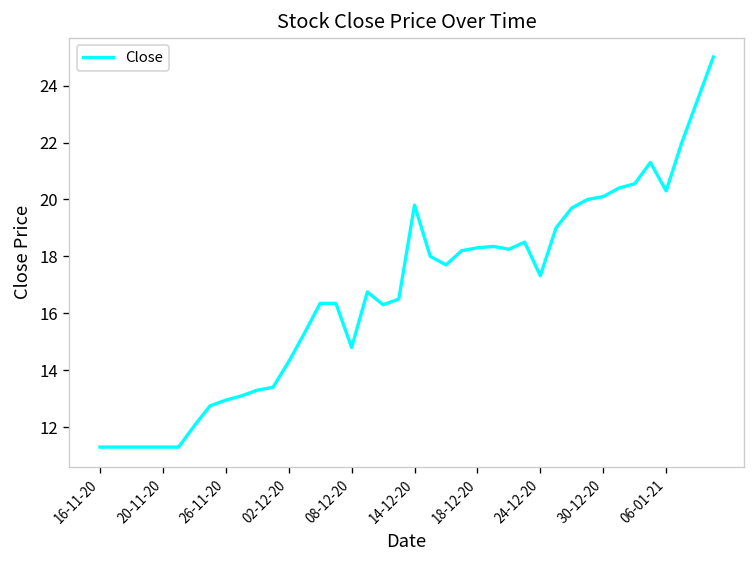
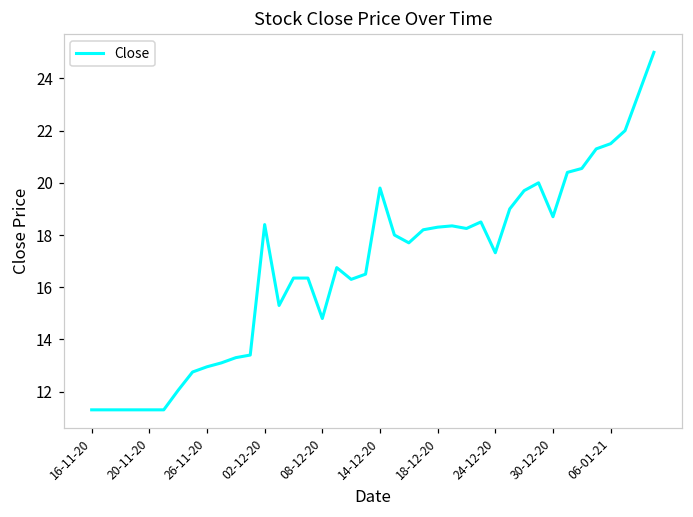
  {
    "16-11-20": 11.3,
    "20-11-20": 11.3,
    "26-11-20": 13.0,
-   "02-12-20": 14.3,
+   "02-12-20": 18.4,
    "08-12-20": 14.8,
    "14-12-20": 19.8,
    "18-12-20": 18.3,
    "24-12-20": 17.3,
-   "30-12-20": 20.1,
-   "06-01-21": 20.3
+   "30-12-20": 18.7,
+   "06-01-21": 21.5
  }
